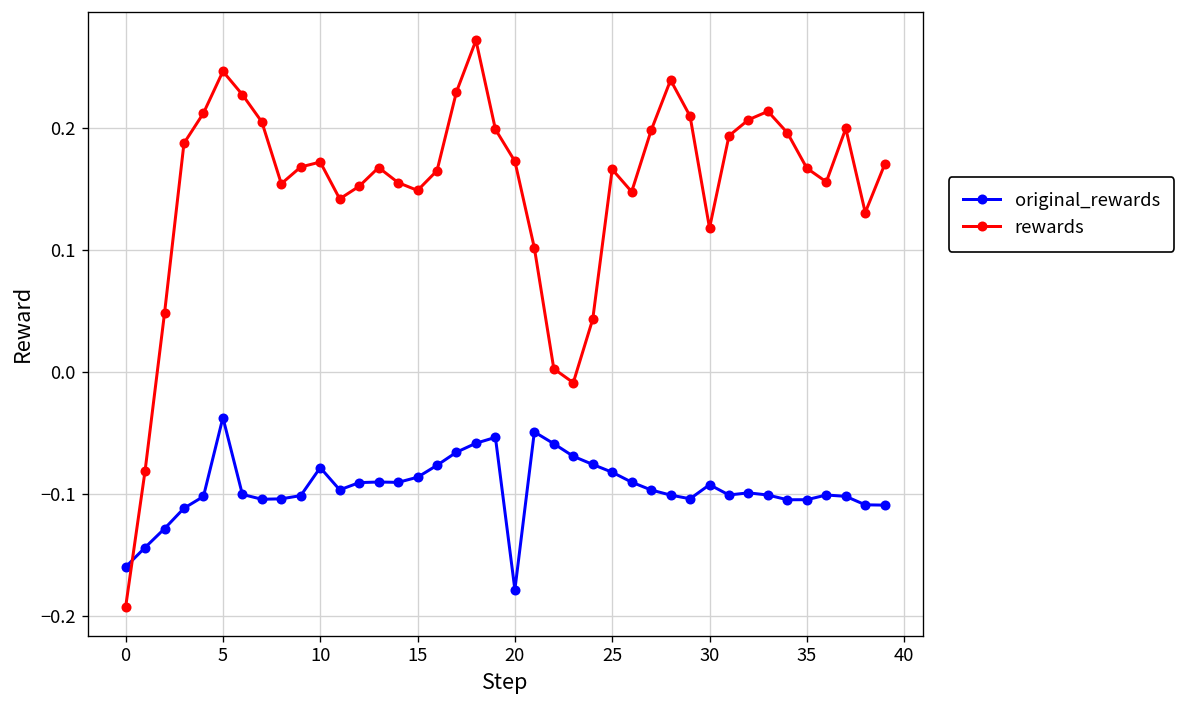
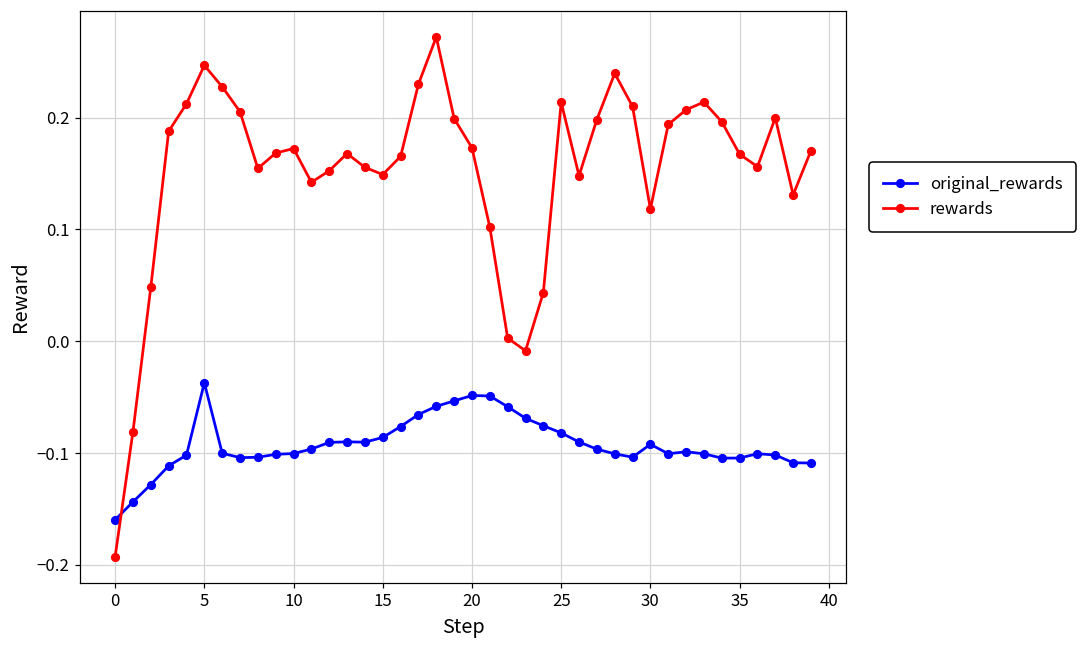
  {
    "original_rewards": {
      "0": -0.160,
      "5": -0.037,
-     "10": -0.078,
+     "10": -0.100,
      "15": -0.086,
-     "20": -0.178,
+     "20": -0.049,
      "25": -0.082,
      "30": -0.092,
      "35": -0.104
    },
    "rewards": {
      "0": -0.193,
      "5": 0.247,
      "10": 0.172,
      "15": 0.149,
      "20": 0.173,
-     "25": 0.166,
+     "25": 0.214,
      "30": 0.118,
      "35": 0.167
    }
  }
